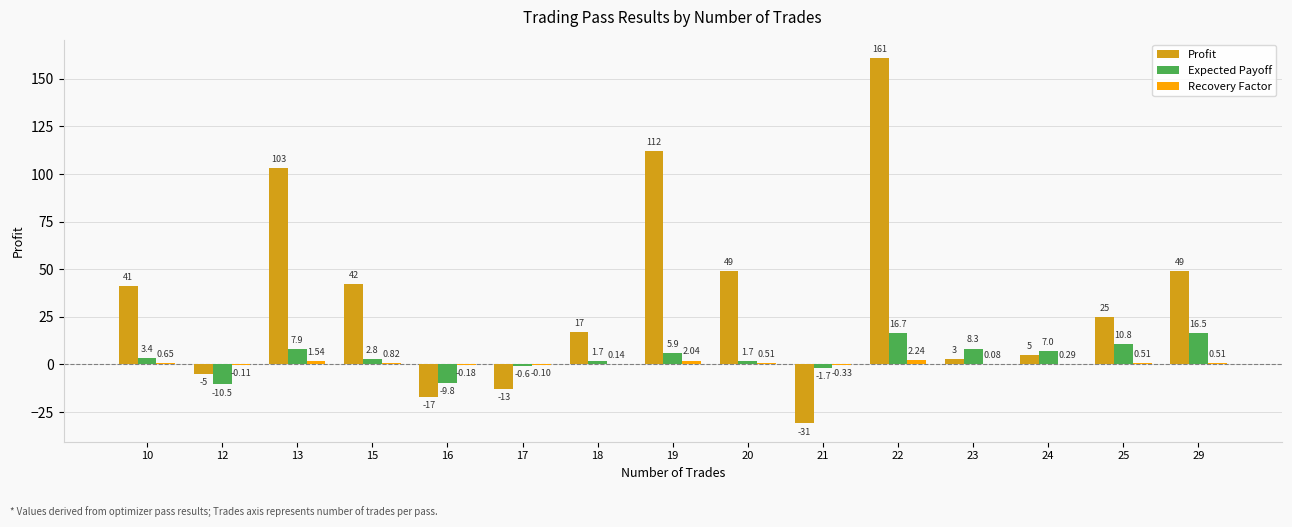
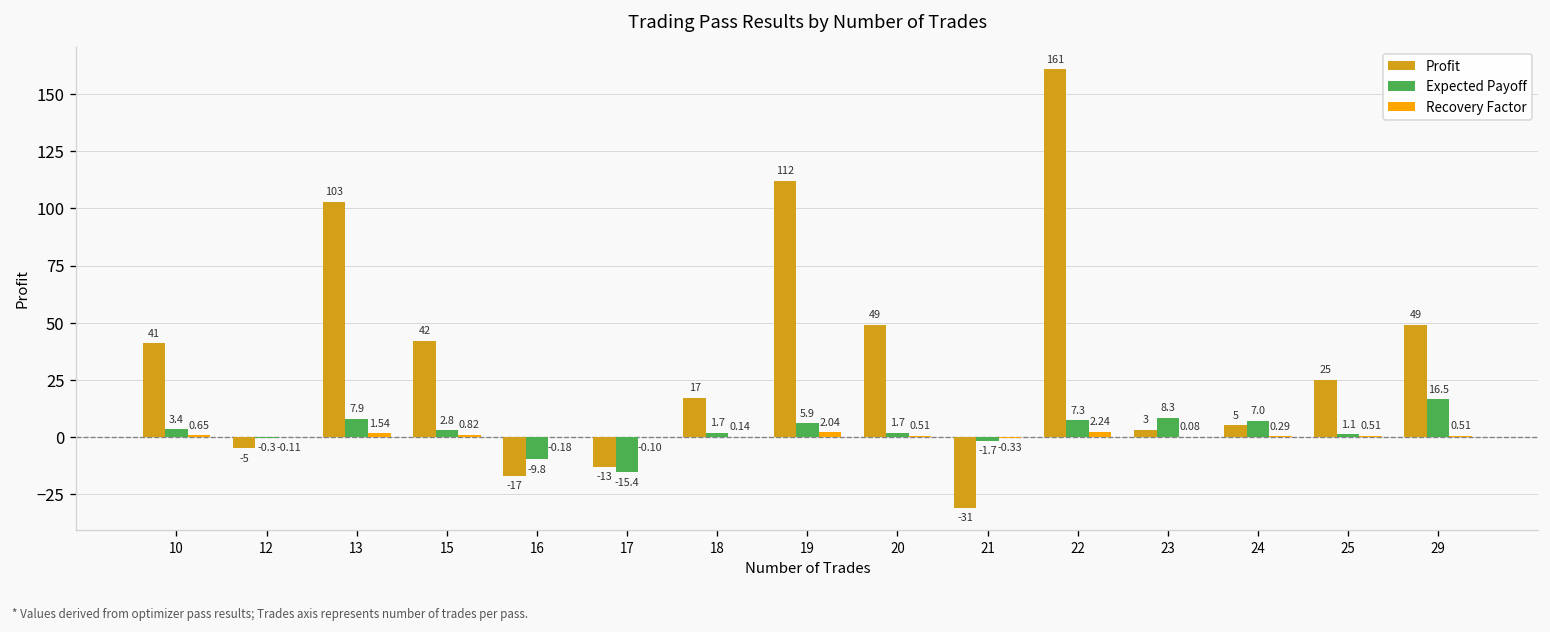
  {
    "Expected Payoff": {
      "10": 3.4,
-     "12": -10.5,
+     "12": -0.3,
      "13": 7.9,
      "15": 2.8,
      "16": -9.8,
-     "17": -0.6,
+     "17": -15.4,
      "18": 1.7,
      "19": 5.9,
      "20": 1.7,
      "21": -1.7,
-     "22": 16.7,
+     "22": 7.3,
      "23": 8.3,
      "24": 7.0,
-     "25": 10.8,
+     "25": 1.1,
      "29": 16.5
    }
  }
